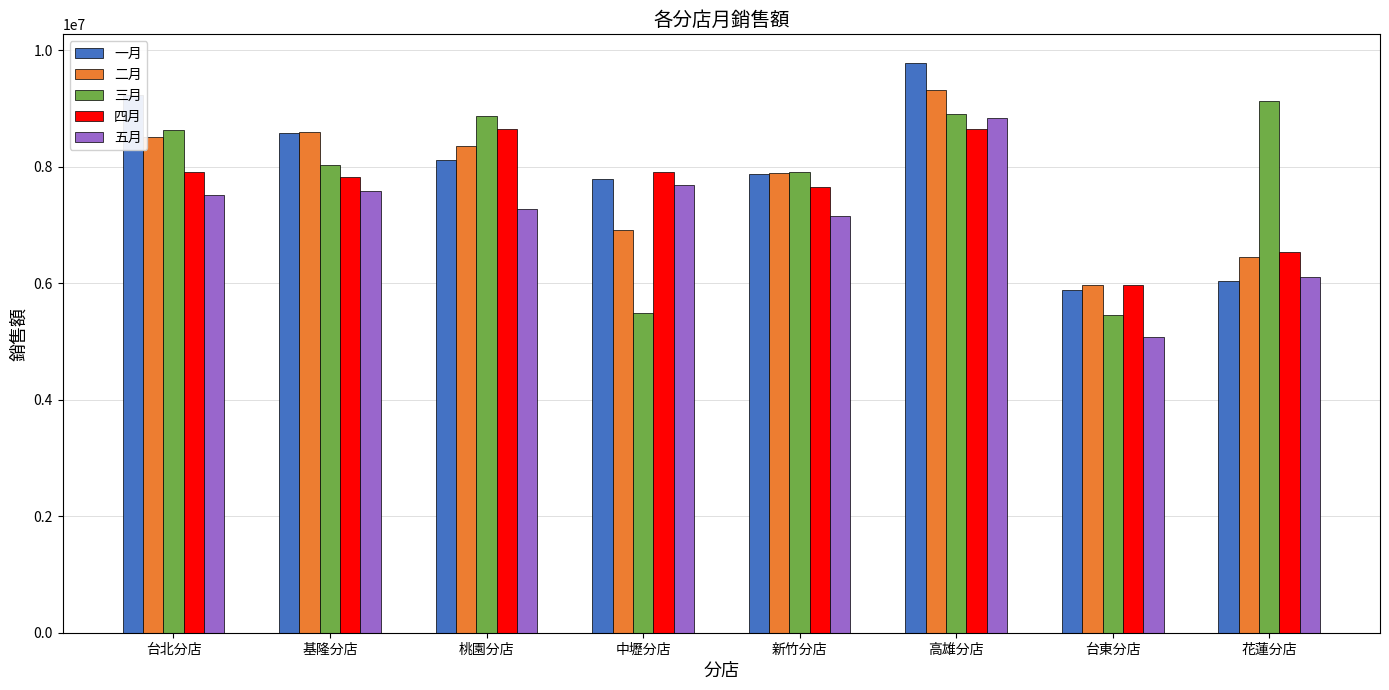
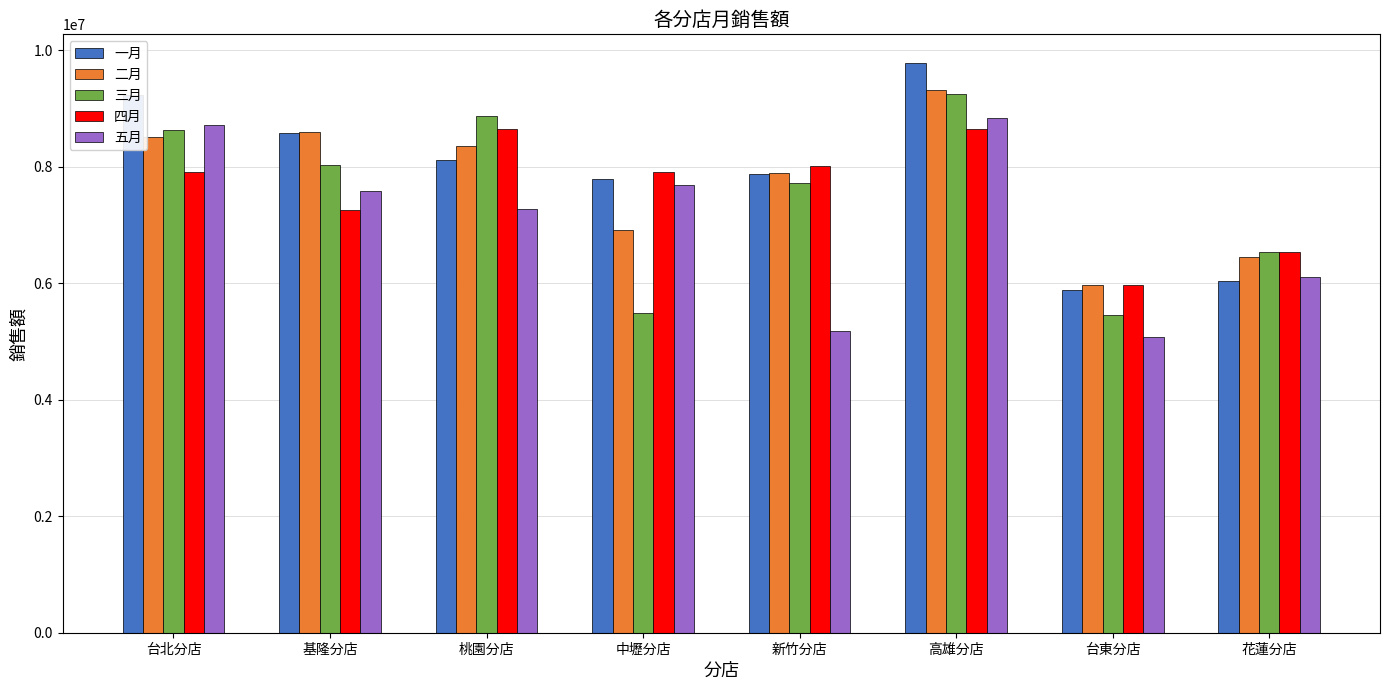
  {
    "一月": {
      "基隆分店": 8600000,
      "桃園分店": 8100000,
      "中壢分店": 7800000,
      "新竹分店": 7900000,
      "高雄分店": 9800000,
      "台東分店": 5900000,
      "花蓮分店": 6000000
    },
    "二月": {
      "台北分店": 8500000,
      "基隆分店": 8600000,
      "桃園分店": 8400000,
      "中壢分店": 6900000,
      "新竹分店": 7900000,
      "高雄分店": 9300000,
      "台東分店": 6000000,
      "花蓮分店": 6500000
    },
    "三月": {
      "台北分店": 8600000,
      "基隆分店": 8000000,
      "桃園分店": 8900000,
      "中壢分店": 5500000,
-     "新竹分店": 7900000,
-     "高雄分店": 8900000,
+     "新竹分店": 7700000,
+     "高雄分店": 9200000,
      "台東分店": 5500000,
-     "花蓮分店": 9100000
+     "花蓮分店": 6500000
    },
    "四月": {
      "台北分店": 7900000,
-     "基隆分店": 7800000,
+     "基隆分店": 7200000,
      "桃園分店": 8600000,
      "中壢分店": 7900000,
-     "新竹分店": 7700000,
+     "新竹分店": 8000000,
      "高雄分店": 8700000,
      "台東分店": 6000000,
      "花蓮分店": 6500000
    },
    "五月": {
-     "台北分店": 7500000,
+     "台北分店": 8700000,
      "基隆分店": 7600000,
      "桃園分店": 7300000,
      "中壢分店": 7700000,
-     "新竹分店": 7200000,
+     "新竹分店": 5200000,
      "高雄分店": 8800000,
      "台東分店": 5100000,
      "花蓮分店": 6100000
    }
  }
